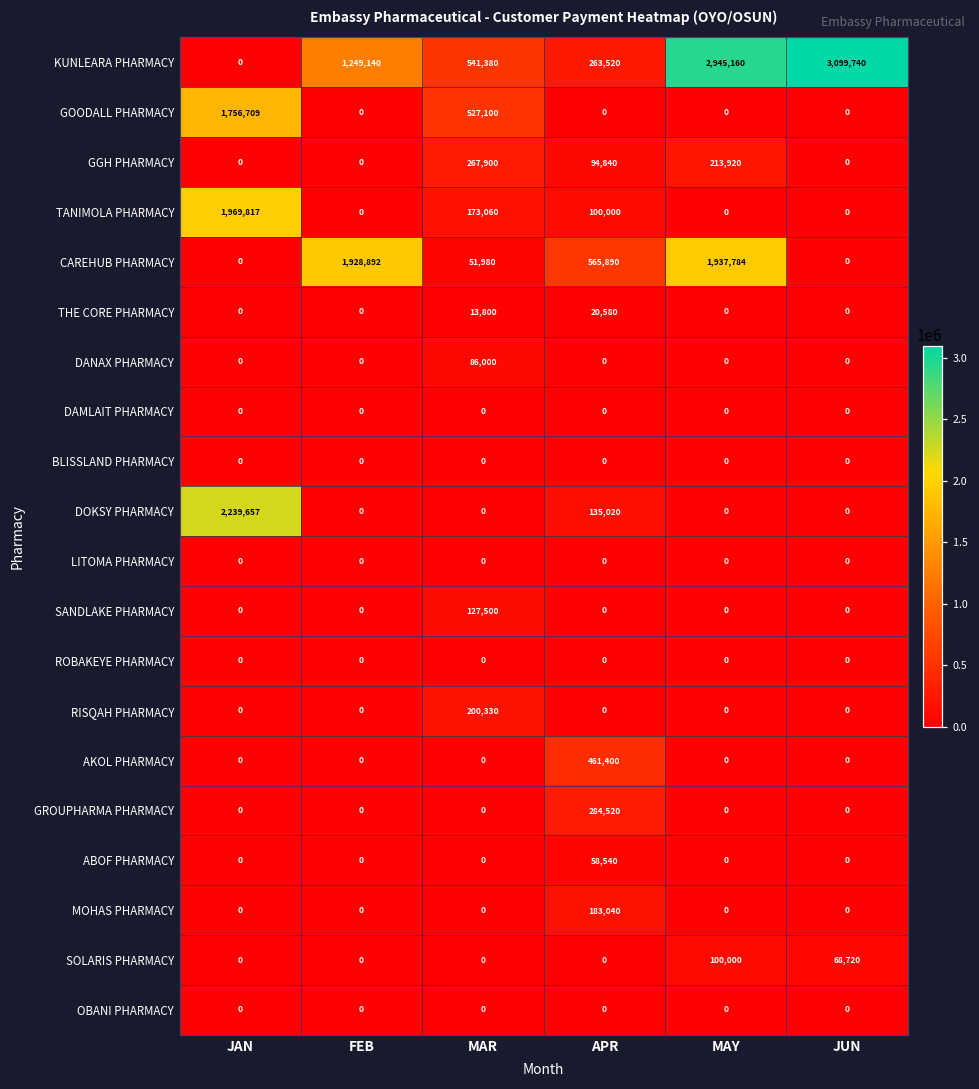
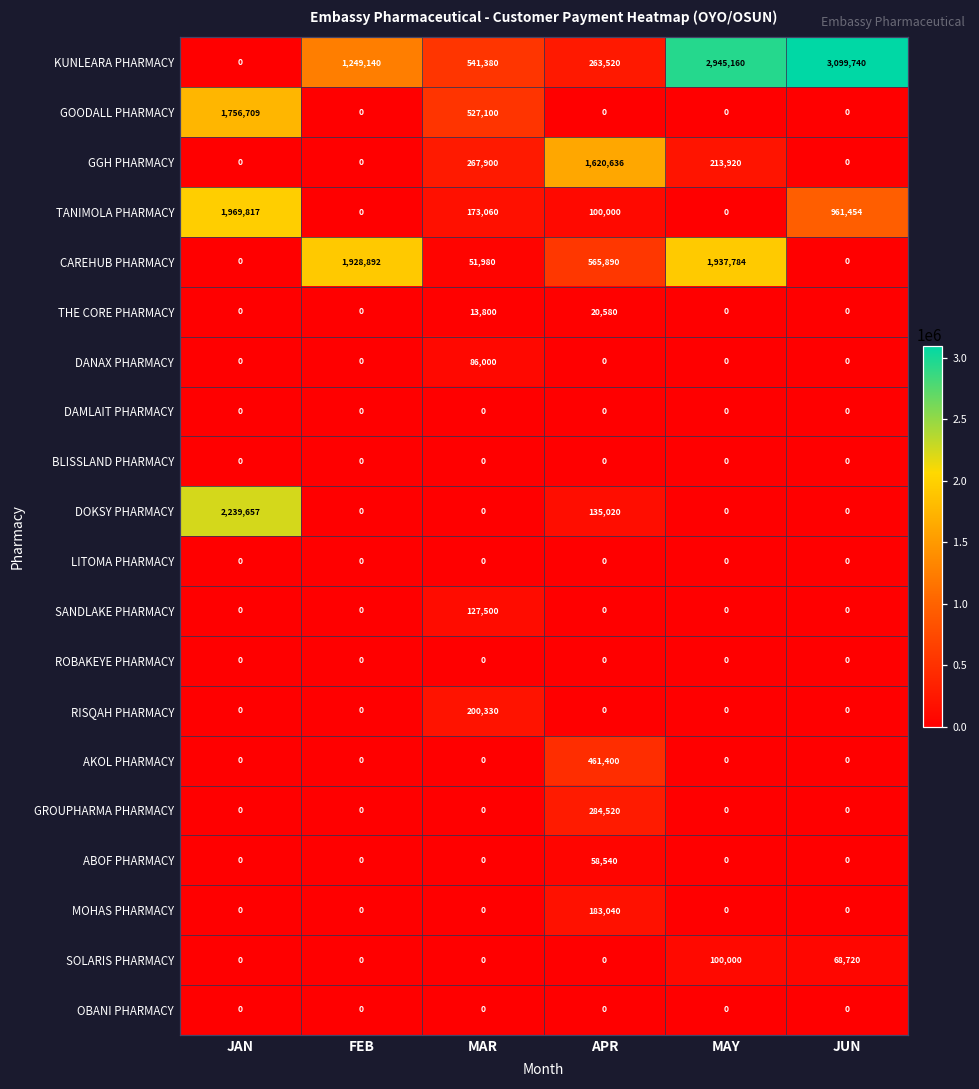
  {
    "KUNLEARA PHARMACY": {
      "JAN": "0",
      "FEB": "1,249,140",
      "MAR": "541,380",
      "APR": "263,520",
      "MAY": "2,945,160",
      "JUN": "3,099,740"
    },
    "GOODALL PHARMACY": {
      "JAN": "1,756,709",
      "FEB": "0",
      "MAR": "527,100",
      "APR": "0",
      "MAY": "0",
      "JUN": "0"
    },
    "GGH PHARMACY": {
      "JAN": "0",
      "FEB": "0",
      "MAR": "267,900",
-     "APR": "94,840",
+     "APR": "1,620,636",
      "MAY": "213,920",
      "JUN": "0"
    },
    "TANIMOLA PHARMACY": {
      "JAN": "1,969,817",
      "FEB": "0",
      "MAR": "173,060",
      "APR": "100,000",
      "MAY": "0",
-     "JUN": "0"
+     "JUN": "961,454"
    },
    "CAREHUB PHARMACY": {
      "JAN": "0",
      "FEB": "1,928,892",
      "MAR": "51,980",
      "APR": "565,890",
      "MAY": "1,937,784",
      "JUN": "0"
    },
    "THE CORE PHARMACY": {
      "JAN": "0",
      "FEB": "0",
      "MAR": "13,800",
      "APR": "20,580",
      "MAY": "0",
      "JUN": "0"
    },
    "DANAX PHARMACY": {
      "JAN": "0",
      "FEB": "0",
      "MAR": "86,000",
      "APR": "0",
      "MAY": "0",
      "JUN": "0"
    },
    "DAMLAIT PHARMACY": {
      "JAN": "0",
      "FEB": "0",
      "MAR": "0",
      "APR": "0",
      "MAY": "0",
      "JUN": "0"
    },
    "BLISSLAND PHARMACY": {
      "JAN": "0",
      "FEB": "0",
      "MAR": "0",
      "APR": "0",
      "MAY": "0",
      "JUN": "0"
    },
    "DOKSY PHARMACY": {
      "JAN": "2,239,657",
      "FEB": "0",
      "MAR": "0",
      "APR": "135,020",
      "MAY": "0",
      "JUN": "0"
    },
    "LITOMA PHARMACY": {
      "JAN": "0",
      "FEB": "0",
      "MAR": "0",
      "APR": "0",
      "MAY": "0",
      "JUN": "0"
    },
    "SANDLAKE PHARMACY": {
      "JAN": "0",
      "FEB": "0",
      "MAR": "127,500",
      "APR": "0",
      "MAY": "0",
      "JUN": "0"
    },
    "ROBAKEYE PHARMACY": {
      "JAN": "0",
      "FEB": "0",
      "MAR": "0",
      "APR": "0",
      "MAY": "0",
      "JUN": "0"
    },
    "RISQAH PHARMACY": {
      "JAN": "0",
      "FEB": "0",
      "MAR": "200,330",
      "APR": "0",
      "MAY": "0",
      "JUN": "0"
    },
    "AKOL PHARMACY": {
      "JAN": "0",
      "FEB": "0",
      "MAR": "0",
      "APR": "461,400",
      "MAY": "0",
      "JUN": "0"
    },
    "GROUPHARMA PHARMACY": {
      "JAN": "0",
      "FEB": "0",
      "MAR": "0",
      "APR": "284,520",
      "MAY": "0",
      "JUN": "0"
    },
    "ABOF PHARMACY": {
      "JAN": "0",
      "FEB": "0",
      "MAR": "0",
      "APR": "58,540",
      "MAY": "0",
      "JUN": "0"
    },
    "MOHAS PHARMACY": {
      "JAN": "0",
      "FEB": "0",
      "MAR": "0",
      "APR": "183,040",
      "MAY": "0",
      "JUN": "0"
    },
    "SOLARIS PHARMACY": {
      "JAN": "0",
      "FEB": "0",
      "MAR": "0",
      "APR": "0",
      "MAY": "100,000",
      "JUN": "68,720"
    },
    "OBANI PHARMACY": {
      "JAN": "0",
      "FEB": "0",
      "MAR": "0",
      "APR": "0",
      "MAY": "0",
      "JUN": "0"
    }
  }
